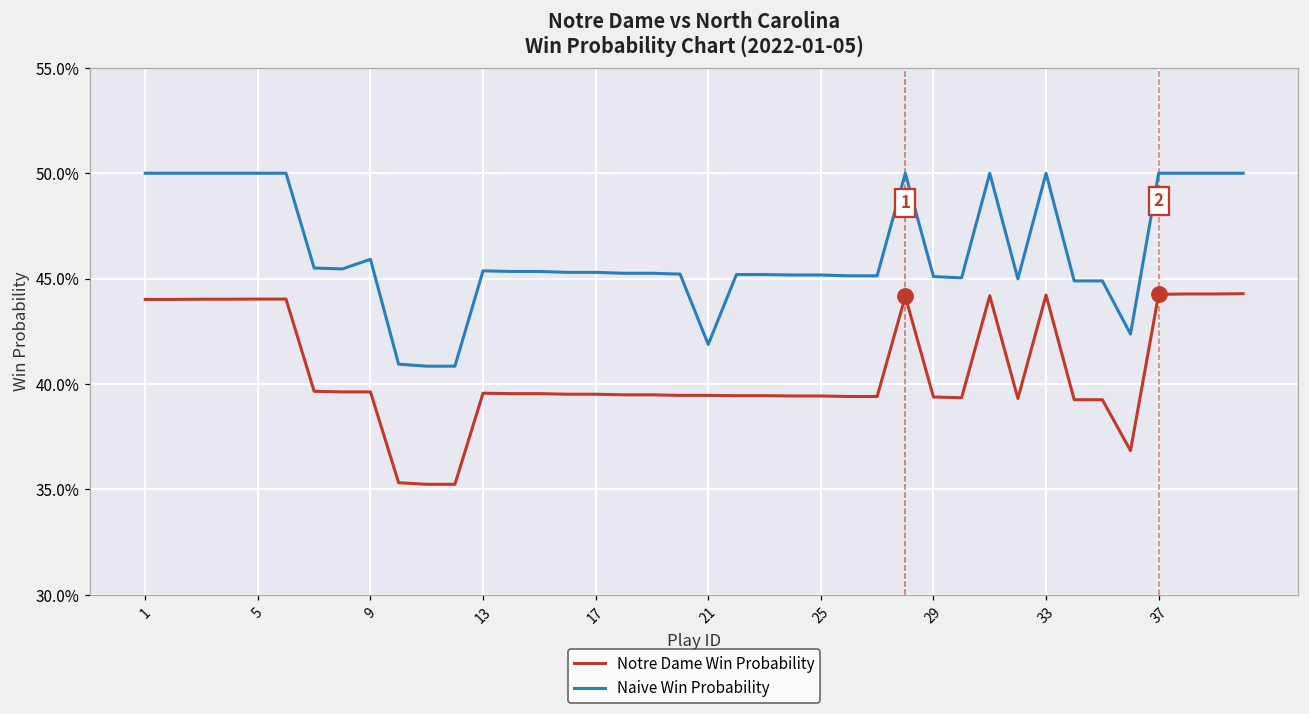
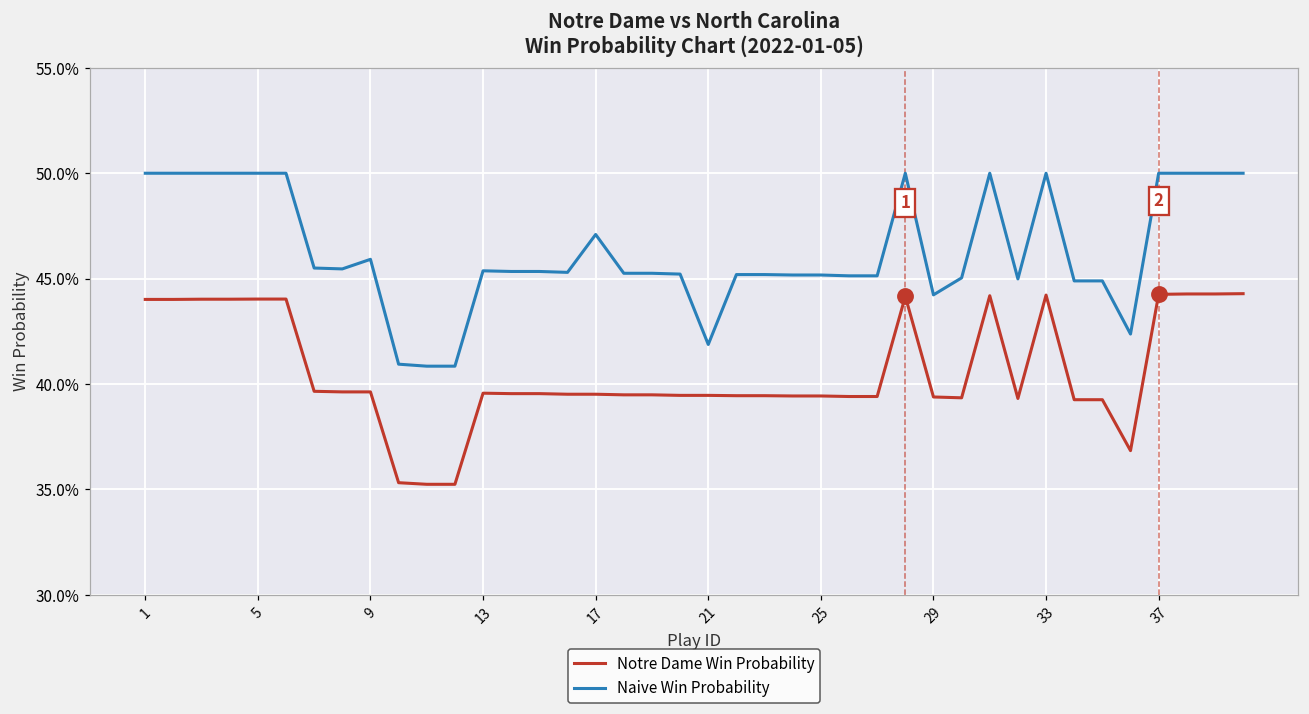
  {
    "Naive Win Probability": {
      "1": "50.0%",
      "5": "50.0%",
      "9": "45.9%",
      "13": "45.4%",
-     "17": "45.3%",
+     "17": "47.1%",
      "21": "41.9%",
      "25": "45.2%",
-     "29": "45.1%",
+     "29": "44.2%",
      "33": "50.0%"
    }
  }
